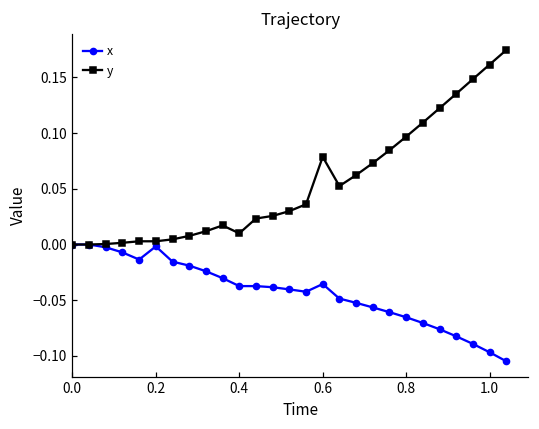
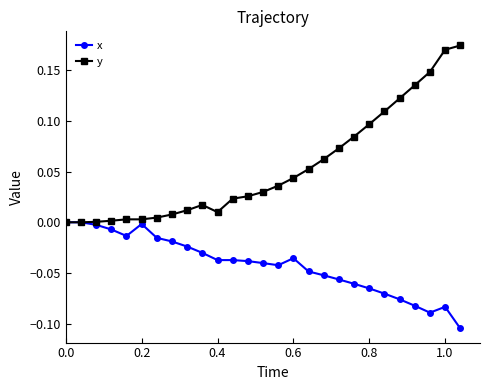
  {
    "x": {
      "0.2": -0.002,
      "0.4": -0.037,
      "0.6": -0.035,
      "0.8": -0.065,
-     "1.0": -0.097
+     "1.0": -0.084
    },
    "y": {
      "0.2": 0.003,
      "0.4": 0.010,
-     "0.6": 0.079,
+     "0.6": 0.044,
      "0.8": 0.097,
-     "1.0": 0.162
+     "1.0": 0.170
    }
  }
